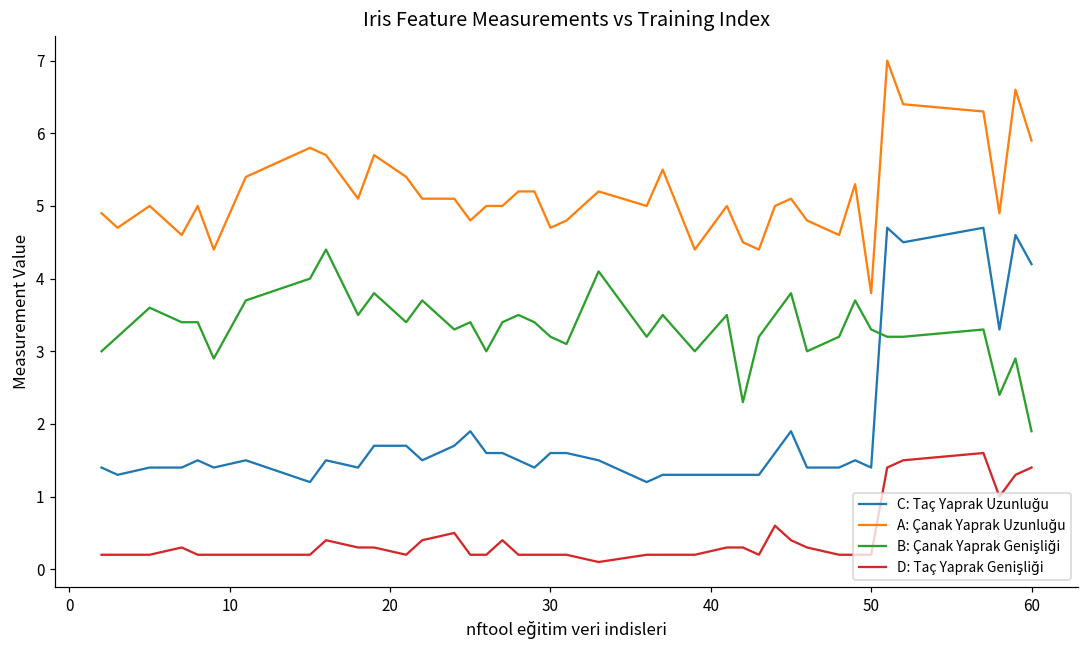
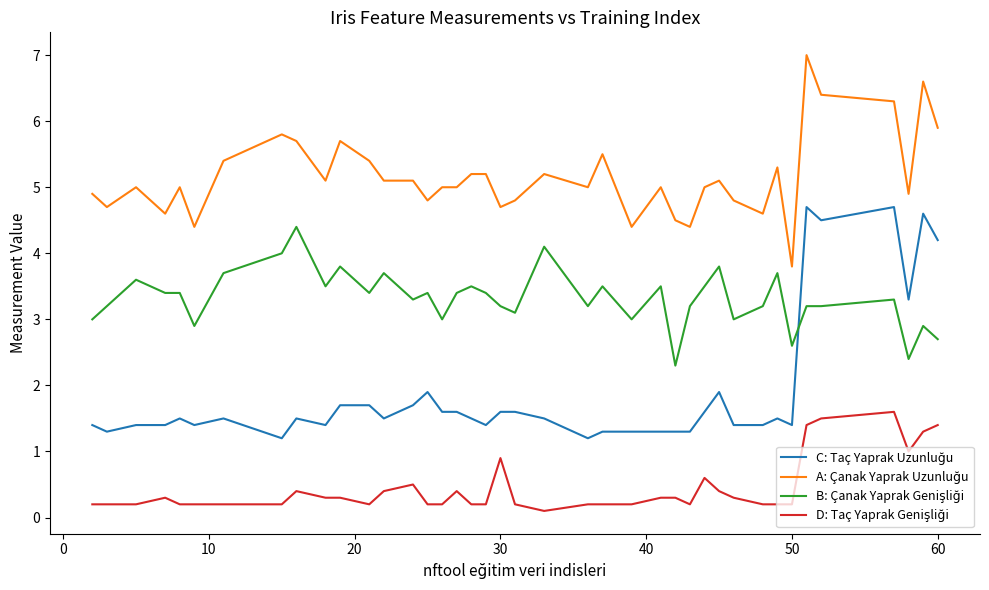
  {
    "C: Taç Yaprak Uzunluğu": {
      "30": 1.6,
      "50": 1.4,
      "60": 4.2
    },
    "A: Çanak Yaprak Uzunluğu": {
      "30": 4.7,
      "50": 3.8,
      "60": 5.9
    },
    "B: Çanak Yaprak Genişliği": {
      "30": 3.2,
-     "50": 3.3,
-     "60": 1.9
+     "50": 2.6,
+     "60": 2.7
    },
    "D: Taç Yaprak Genişliği": {
-     "30": 0.2,
+     "30": 0.9,
      "60": 1.4
    }
  }
